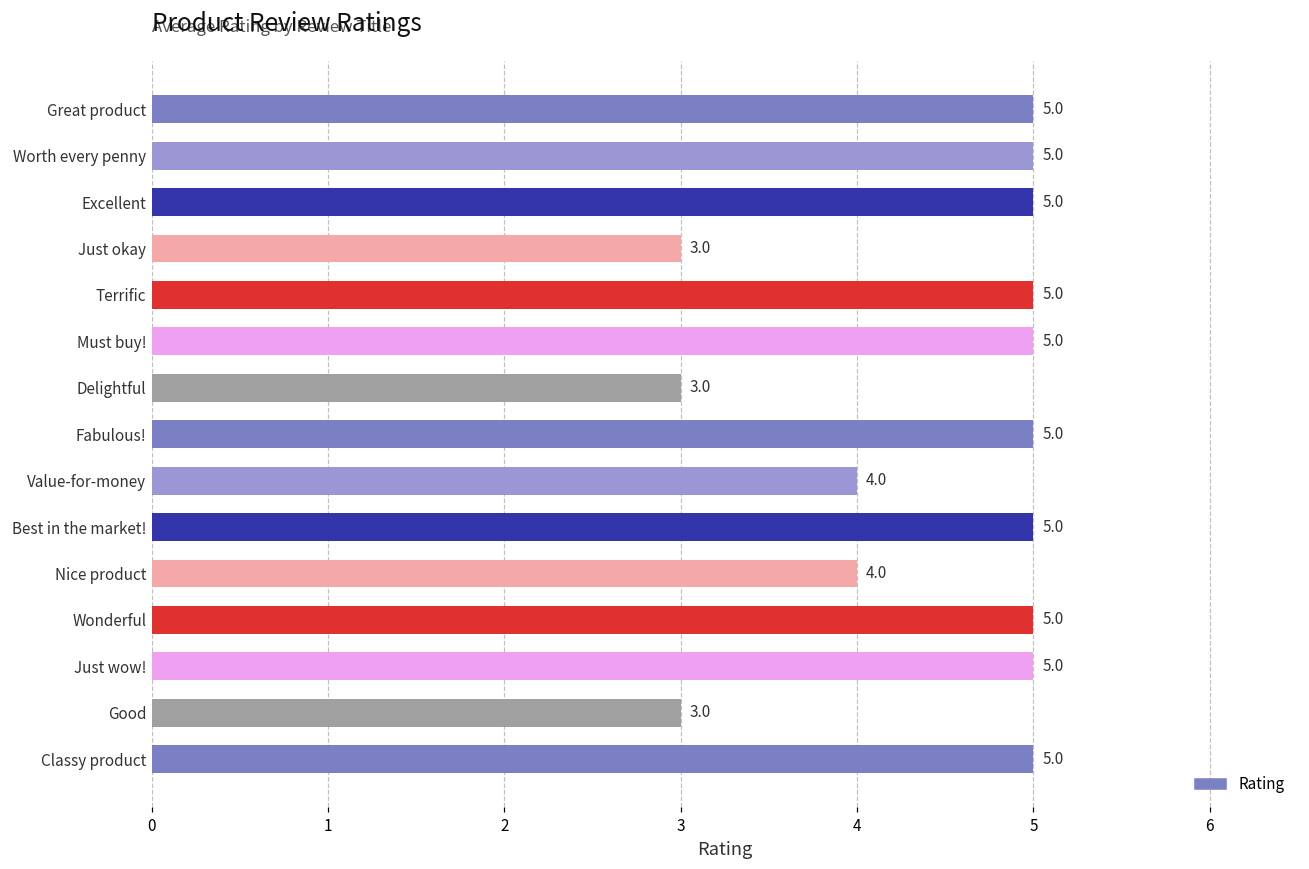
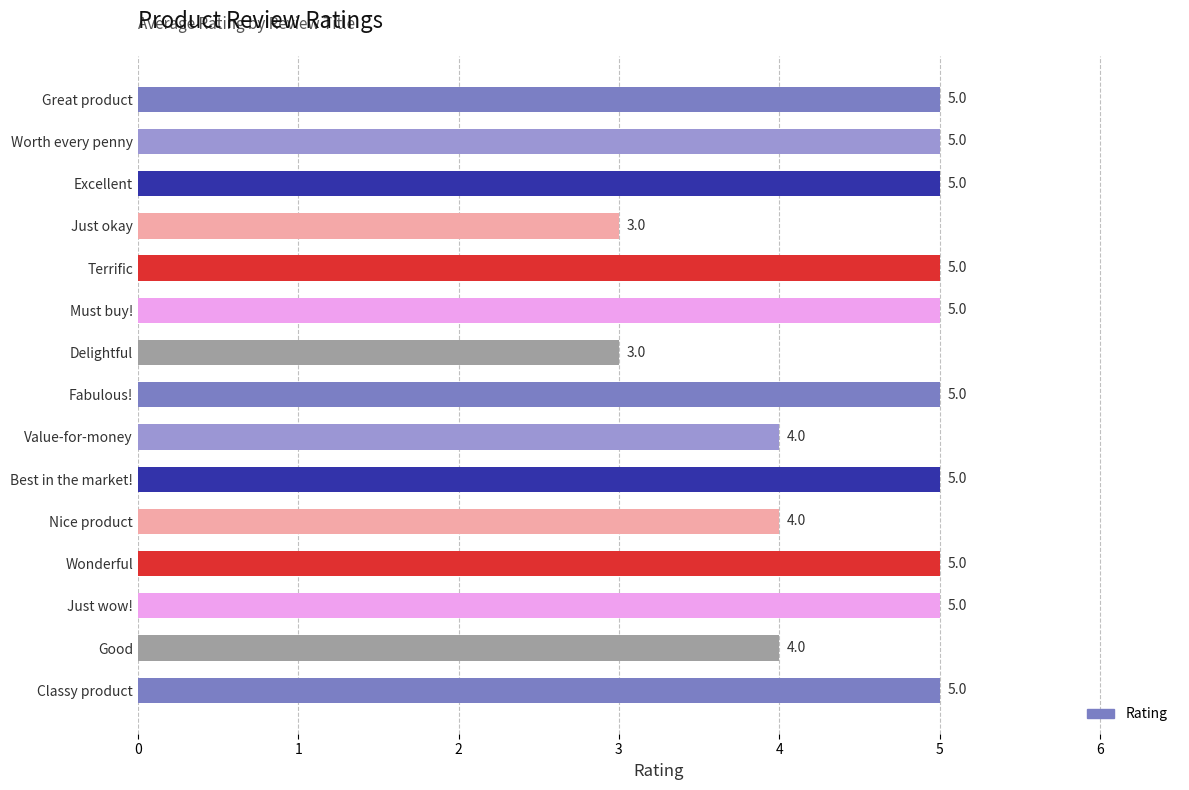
  {
    "Great product": 5.0,
    "Worth every penny": 5.0,
    "Excellent": 5.0,
    "Just okay": 3.0,
    "Terrific": 5.0,
    "Must buy!": 5.0,
    "Delightful": 3.0,
    "Fabulous!": 5.0,
    "Value-for-money": 4.0,
    "Best in the market!": 5.0,
    "Nice product": 4.0,
    "Wonderful": 5.0,
    "Just wow!": 5.0,
-   "Good": 3.0,
+   "Good": 4.0,
    "Classy product": 5.0
  }
